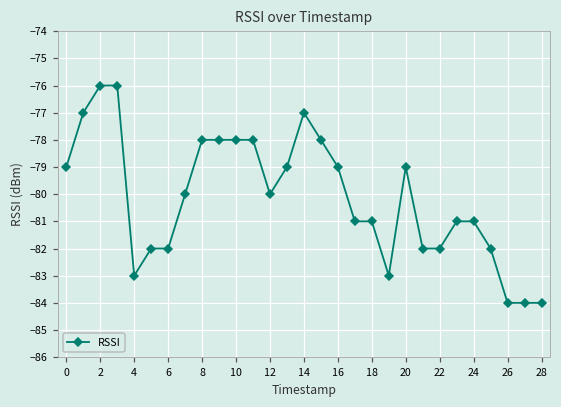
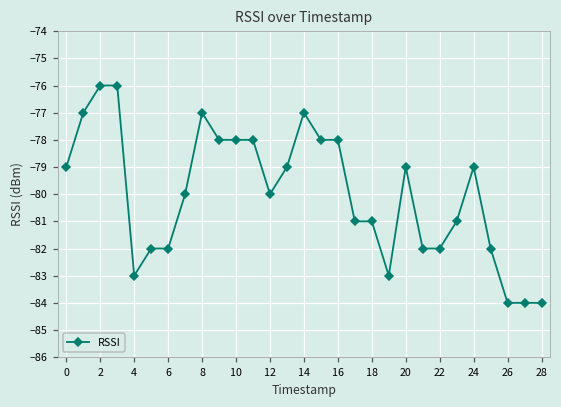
  {
    "0": -79,
    "2": -76,
    "4": -83,
    "6": -82,
-   "8": -78,
+   "8": -77,
    "10": -78,
    "12": -80,
    "14": -77,
-   "16": -79,
+   "16": -78,
    "18": -81,
    "20": -79,
    "22": -82,
-   "24": -81,
+   "24": -79,
    "26": -84,
    "28": -84
  }
